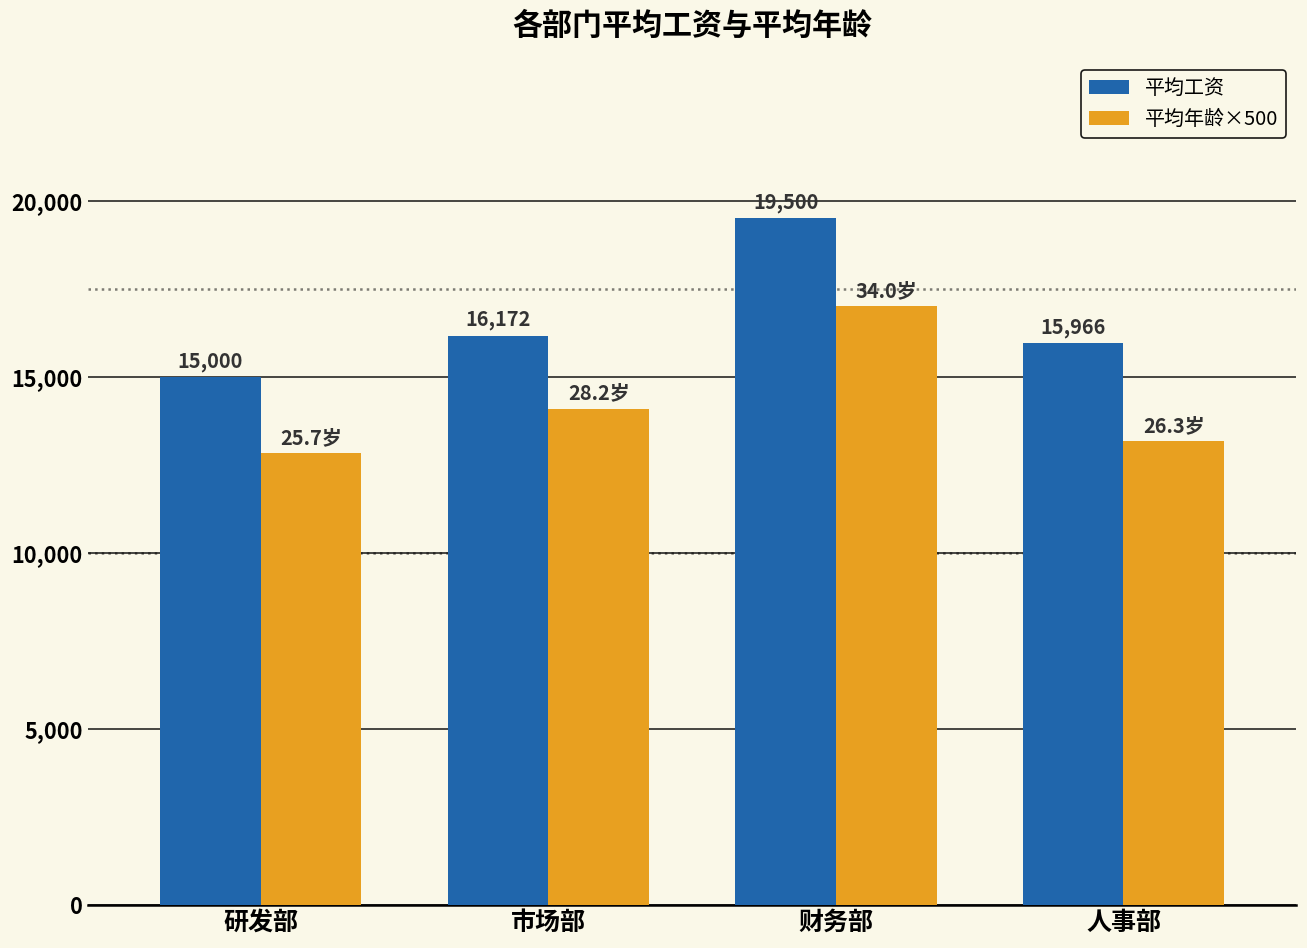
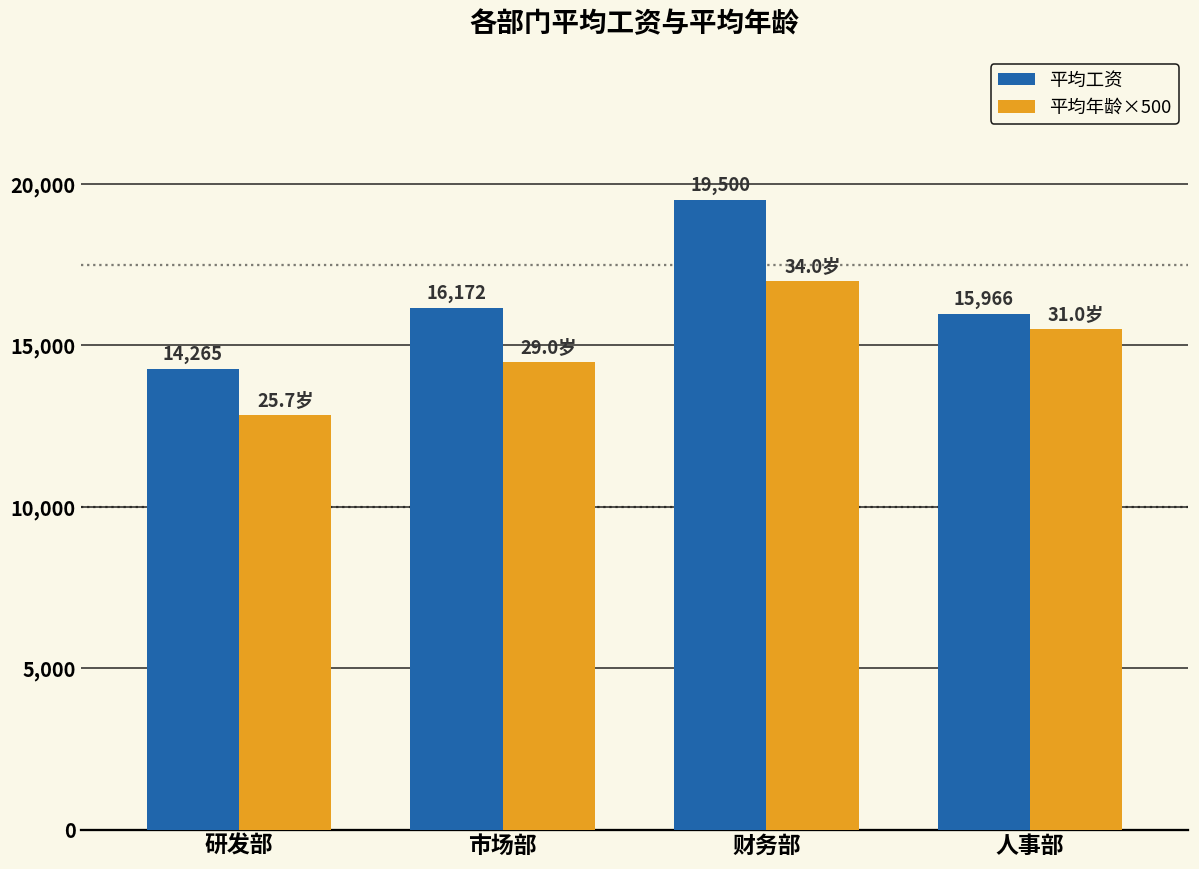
  {
    "平均工资": {
-     "研发部": "15,000",
+     "研发部": "14,265",
      "市场部": "16,172",
      "财务部": "19,500",
      "人事部": "15,966"
    },
    "平均年龄×500": {
-     "市场部": "28.2岁",
-     "人事部": "26.3岁"
+     "市场部": "29.0岁",
+     "人事部": "31.0岁"
    }
  }
